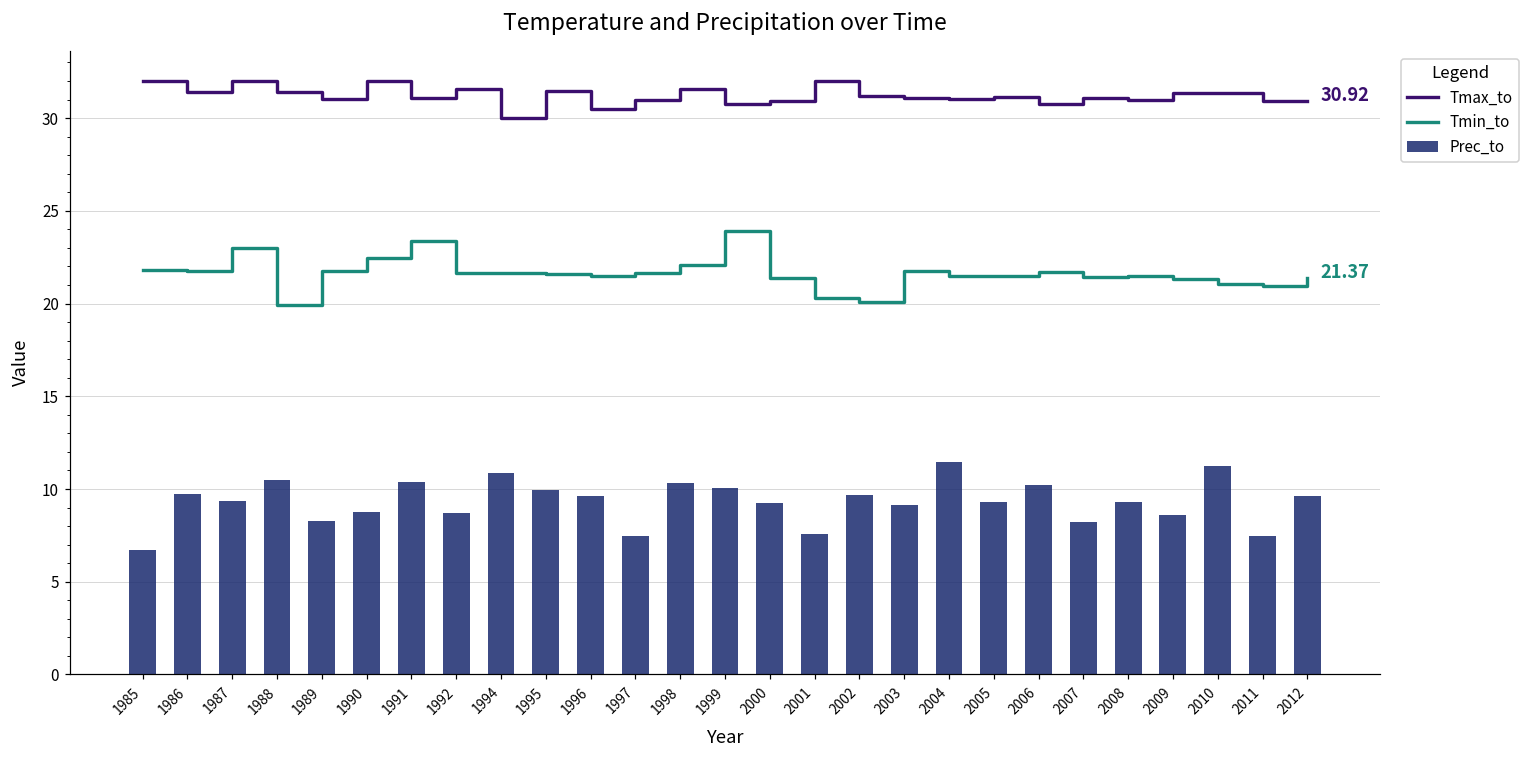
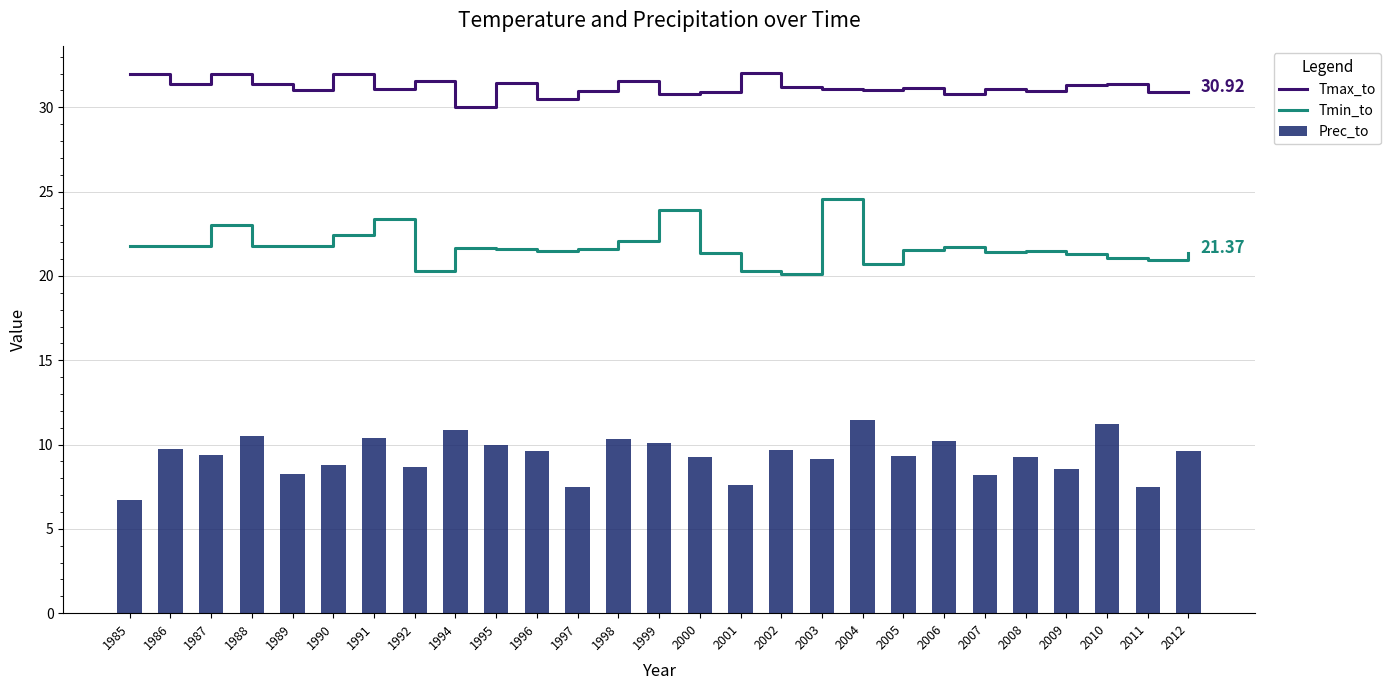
  {
    "Tmin_to": {
      "1985": 21.8,
      "1986": 21.8,
      "1987": 23.0,
-     "1988": 19.9,
+     "1988": 21.8,
      "1989": 21.8,
      "1990": 22.4,
      "1991": 23.4,
-     "1992": 21.7,
+     "1992": 20.3,
      "1994": 21.6,
      "1995": 21.6,
      "1996": 21.5,
      "1997": 21.6,
      "1998": 22.1,
      "1999": 23.9,
      "2000": 21.4,
      "2001": 20.3,
      "2002": 20.1,
-     "2003": 21.8,
-     "2004": 21.5,
+     "2003": 24.6,
+     "2004": 20.7,
      "2005": 21.5,
      "2006": 21.7,
      "2007": 21.4,
      "2008": 21.5,
      "2009": 21.3,
      "2010": 21.1,
      "2011": 21.0
    }
  }
